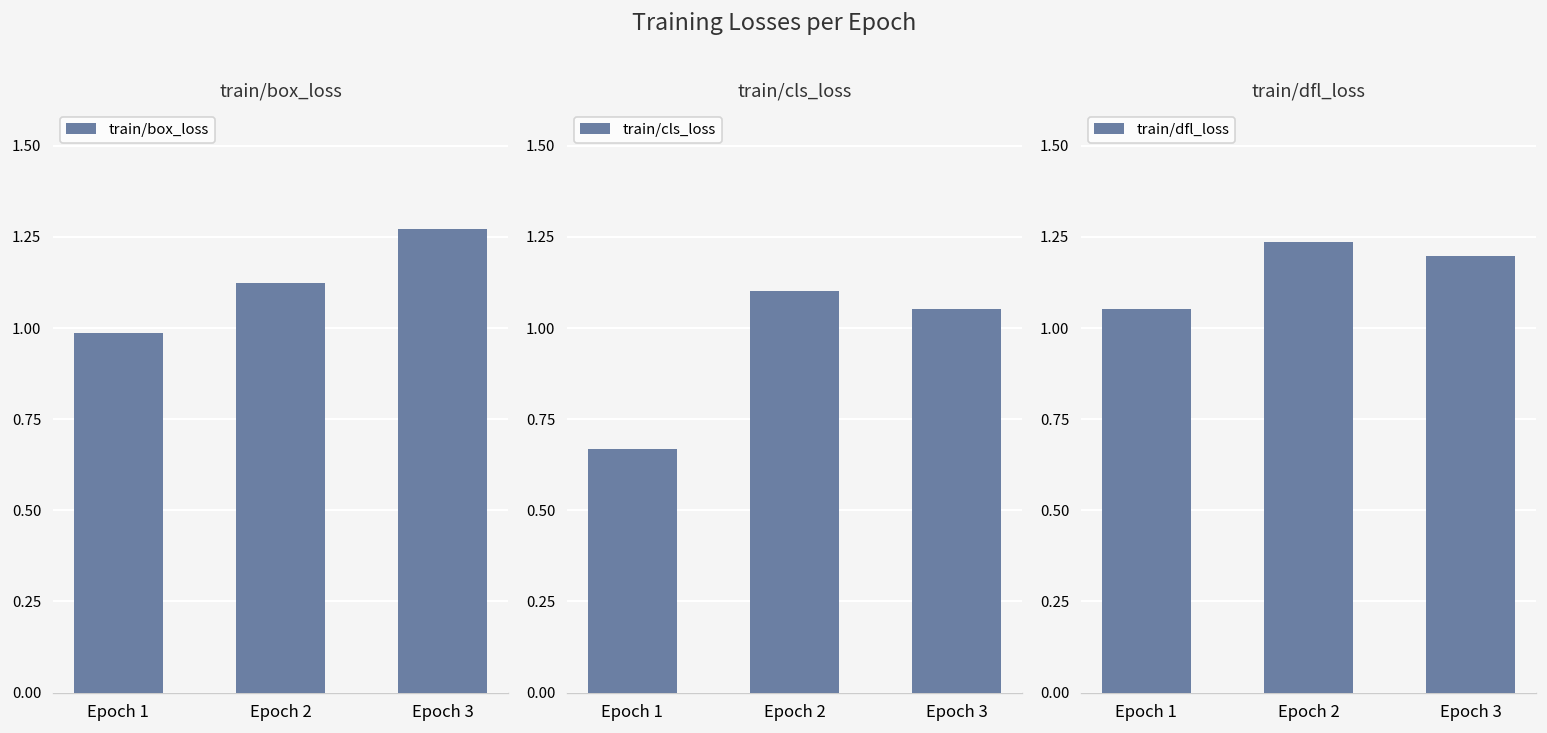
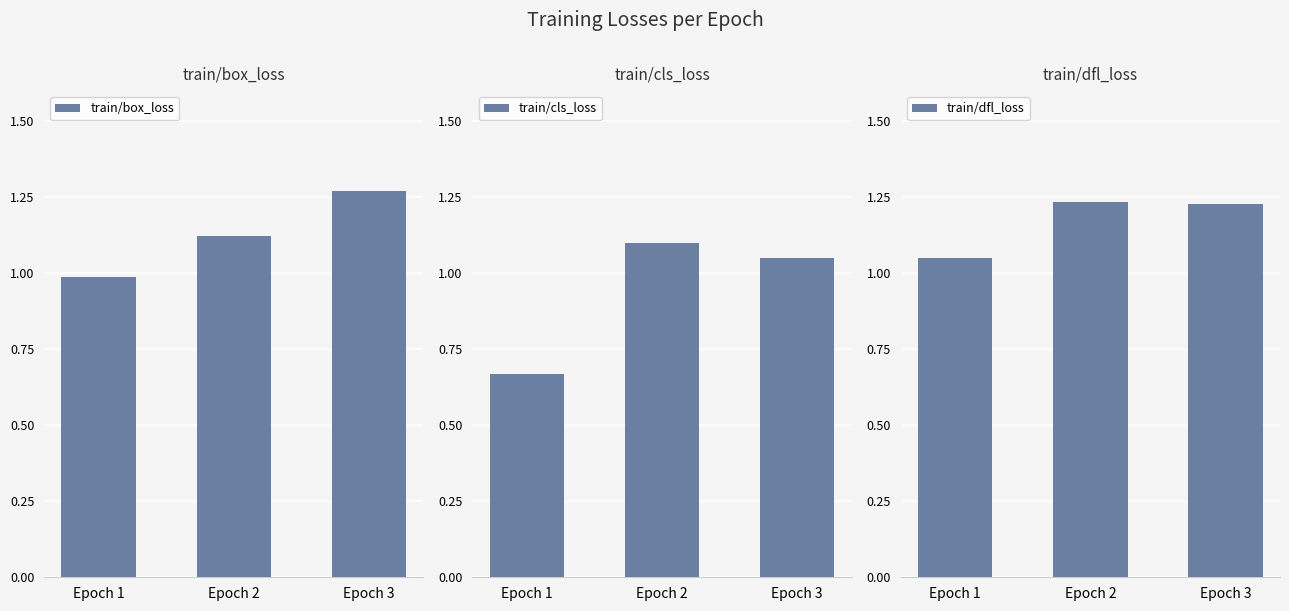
  {
    "train/box_loss": {
      "Epoch 1": 0.99,
      "Epoch 2": 1.12,
      "Epoch 3": 1.27
    },
    "train/cls_loss": {
      "Epoch 1": 0.67,
      "Epoch 2": 1.10,
      "Epoch 3": 1.05
    },
    "train/dfl_loss": {
      "Epoch 1": 1.05,
      "Epoch 2": 1.24,
-     "Epoch 3": 1.20
+     "Epoch 3": 1.23
    }
  }
